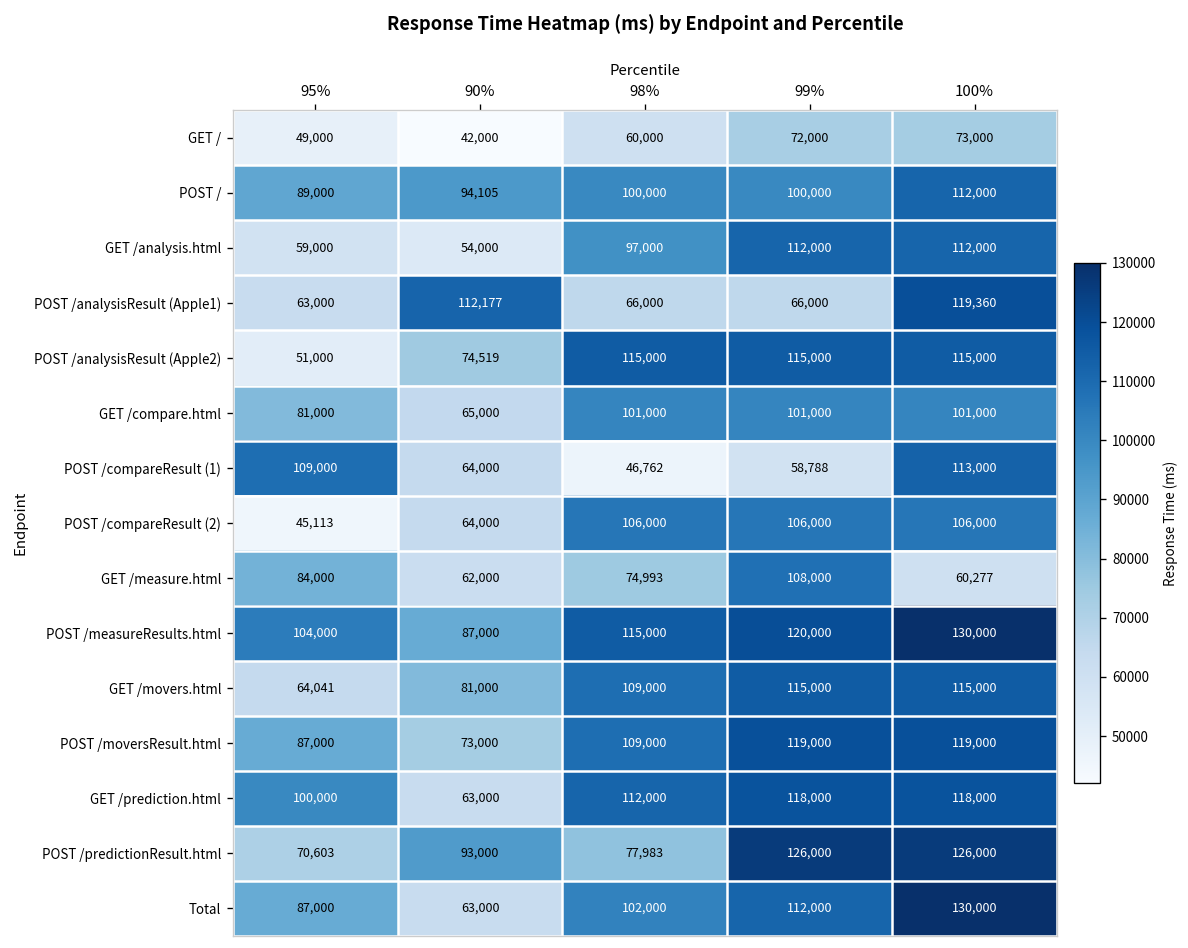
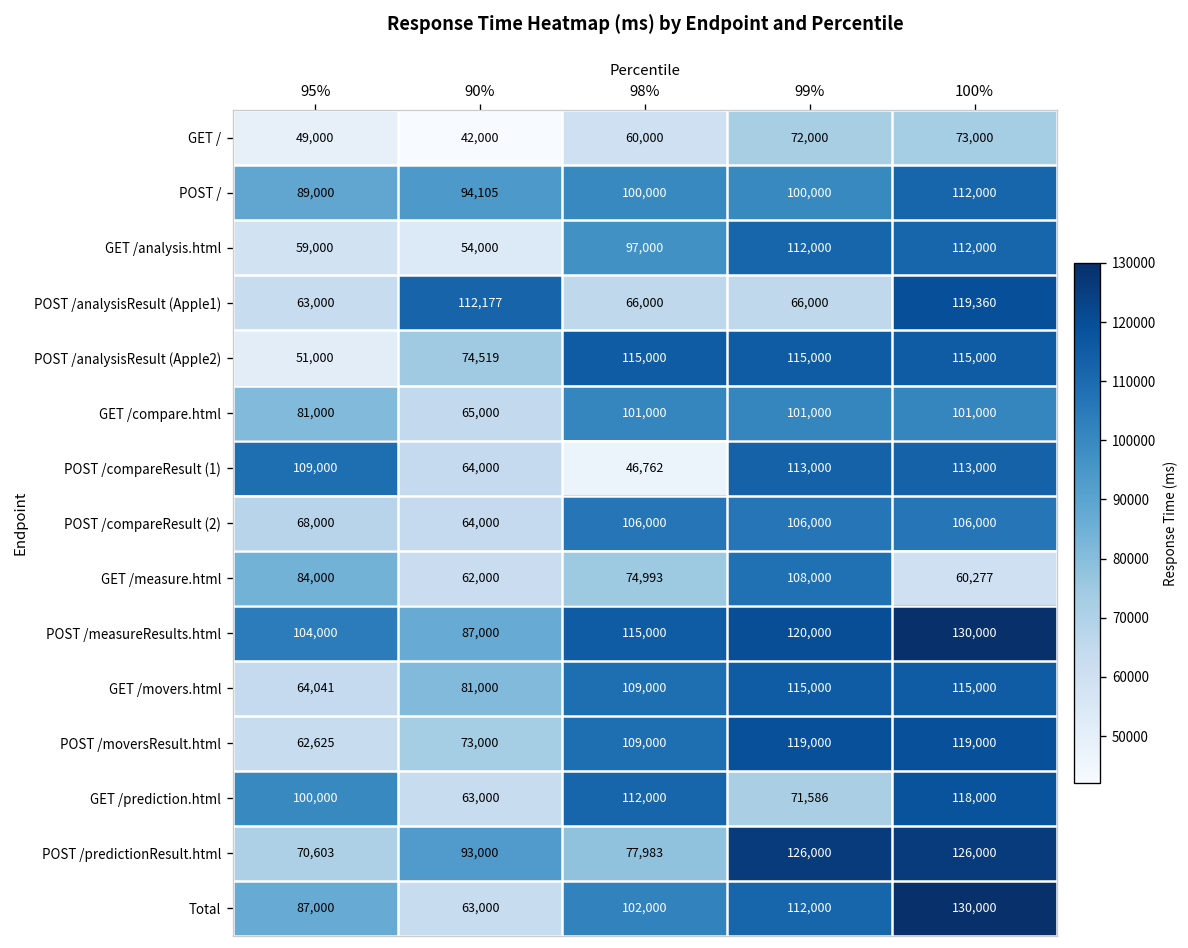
  {
    "GET /": {
      "95%": "49,000",
      "90%": "42,000",
      "98%": "60,000",
      "99%": "72,000",
      "100%": "73,000"
    },
    "POST /": {
      "95%": "89,000",
      "90%": "94,105",
      "98%": "100,000",
      "99%": "100,000",
      "100%": "112,000"
    },
    "GET /analysis.html": {
      "95%": "59,000",
      "90%": "54,000",
      "98%": "97,000",
      "99%": "112,000",
      "100%": "112,000"
    },
    "POST /analysisResult (Apple1)": {
      "95%": "63,000",
      "90%": "112,177",
      "98%": "66,000",
      "99%": "66,000",
      "100%": "119,360"
    },
    "POST /analysisResult (Apple2)": {
      "95%": "51,000",
      "90%": "74,519",
      "98%": "115,000",
      "99%": "115,000",
      "100%": "115,000"
    },
    "GET /compare.html": {
      "95%": "81,000",
      "90%": "65,000",
      "98%": "101,000",
      "99%": "101,000",
      "100%": "101,000"
    },
    "POST /compareResult (1)": {
      "95%": "109,000",
      "90%": "64,000",
      "98%": "46,762",
-     "99%": "58,788",
+     "99%": "113,000",
      "100%": "113,000"
    },
    "POST /compareResult (2)": {
-     "95%": "45,113",
+     "95%": "68,000",
      "90%": "64,000",
      "98%": "106,000",
      "99%": "106,000",
      "100%": "106,000"
    },
    "GET /measure.html": {
      "95%": "84,000",
      "90%": "62,000",
      "98%": "74,993",
      "99%": "108,000",
      "100%": "60,277"
    },
    "POST /measureResults.html": {
      "95%": "104,000",
      "90%": "87,000",
      "98%": "115,000",
      "99%": "120,000",
      "100%": "130,000"
    },
    "GET /movers.html": {
      "95%": "64,041",
      "90%": "81,000",
      "98%": "109,000",
      "99%": "115,000",
      "100%": "115,000"
    },
    "POST /moversResult.html": {
-     "95%": "87,000",
+     "95%": "62,625",
      "90%": "73,000",
      "98%": "109,000",
      "99%": "119,000",
      "100%": "119,000"
    },
    "GET /prediction.html": {
      "95%": "100,000",
      "90%": "63,000",
      "98%": "112,000",
-     "99%": "118,000",
+     "99%": "71,586",
      "100%": "118,000"
    },
    "POST /predictionResult.html": {
      "95%": "70,603",
      "90%": "93,000",
      "98%": "77,983",
      "99%": "126,000",
      "100%": "126,000"
    },
    "Total": {
      "95%": "87,000",
      "90%": "63,000",
      "98%": "102,000",
      "99%": "112,000",
      "100%": "130,000"
    }
  }
